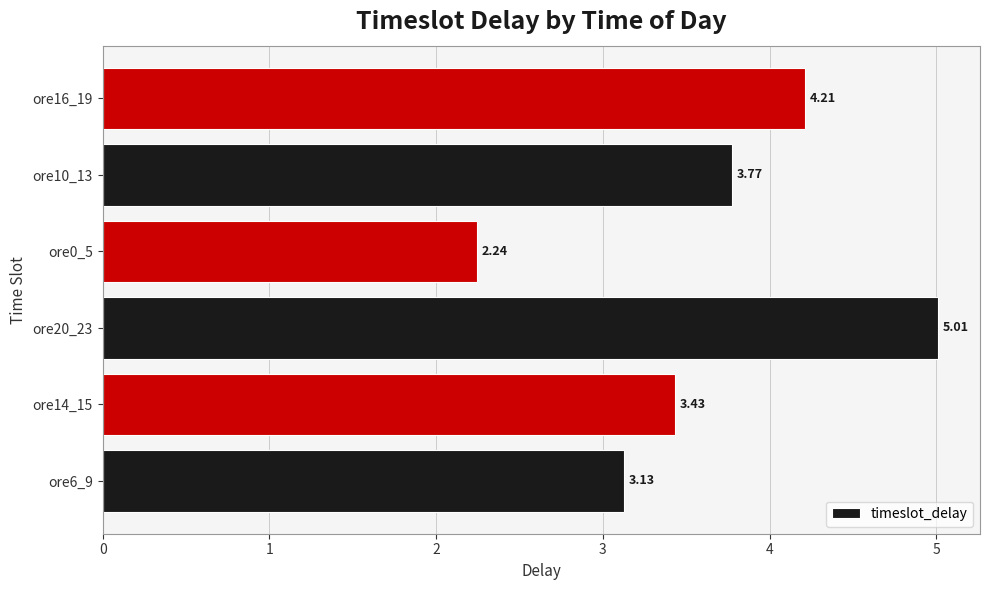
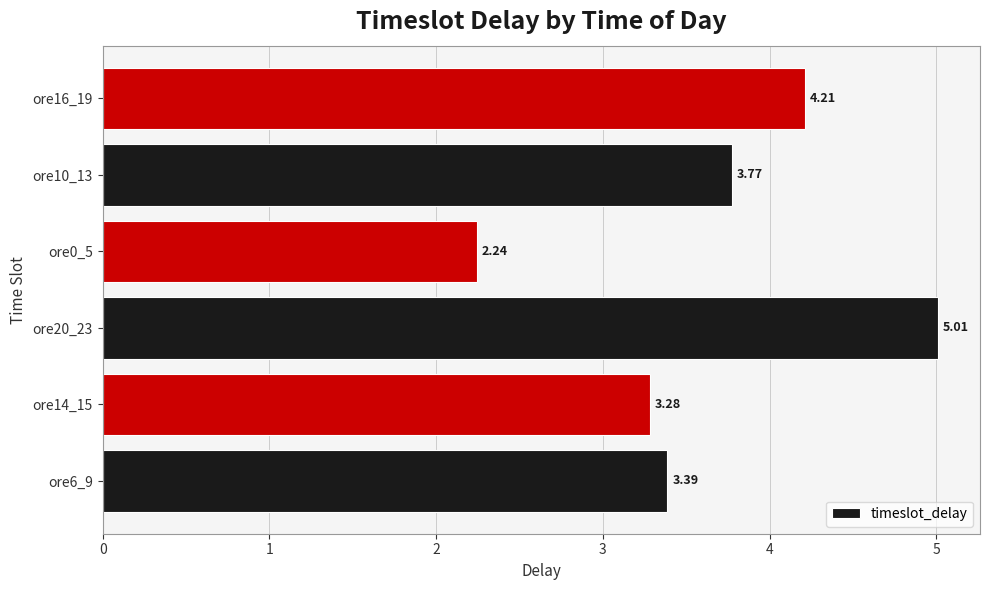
  {
    "ore16_19": 4.21,
    "ore10_13": 3.77,
    "ore0_5": 2.24,
    "ore20_23": 5.01,
-   "ore14_15": 3.43,
-   "ore6_9": 3.13
+   "ore14_15": 3.28,
+   "ore6_9": 3.39
  }
